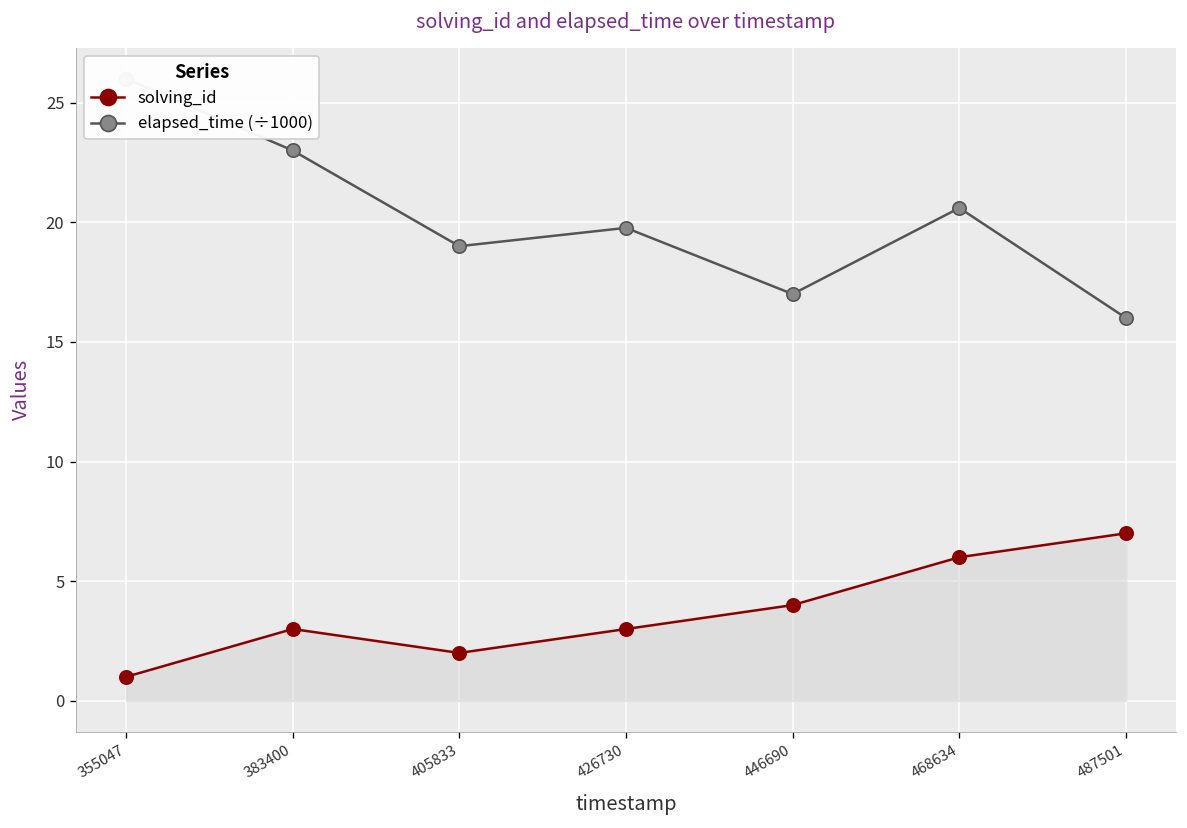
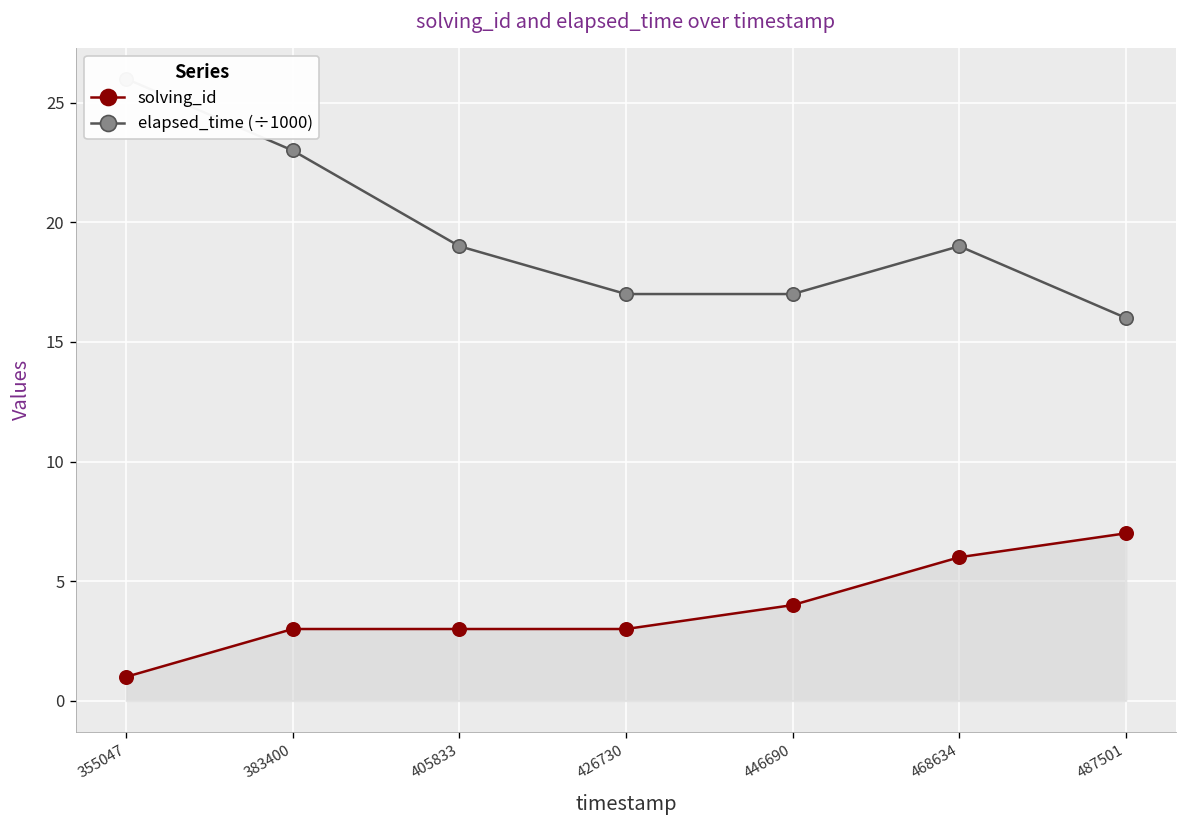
  {
    "solving_id": {
      "355047": 1,
      "383400": 3,
-     "405833": 2,
+     "405833": 3,
      "426730": 3,
      "446690": 4,
      "468634": 6,
      "487501": 7
    },
    "elapsed_time (÷1000)": {
      "383400": 23.0,
      "405833": 19.0,
-     "426730": 19.8,
+     "426730": 17.0,
      "446690": 17.0,
-     "468634": 20.6,
+     "468634": 19.0,
      "487501": 16.0
    }
  }
